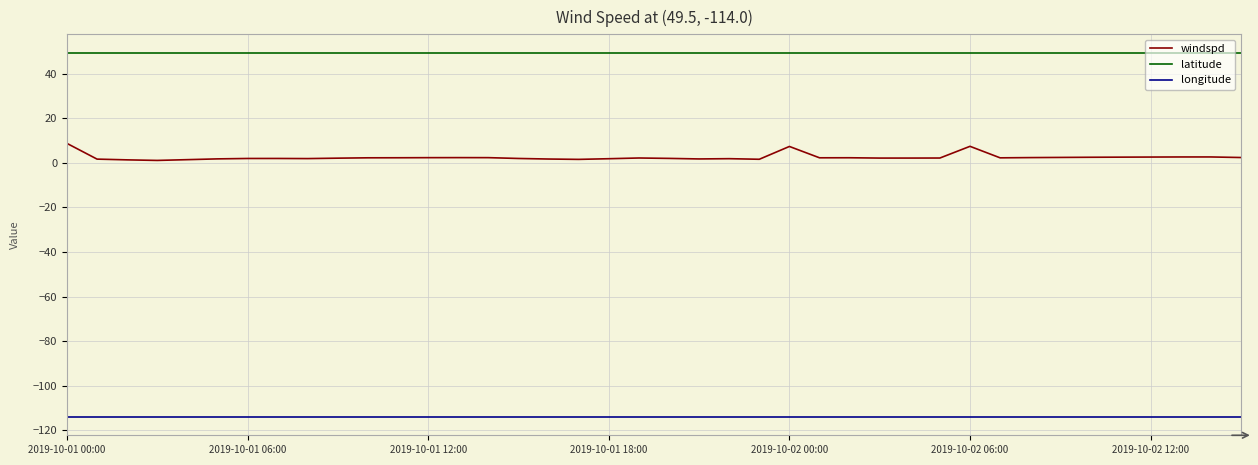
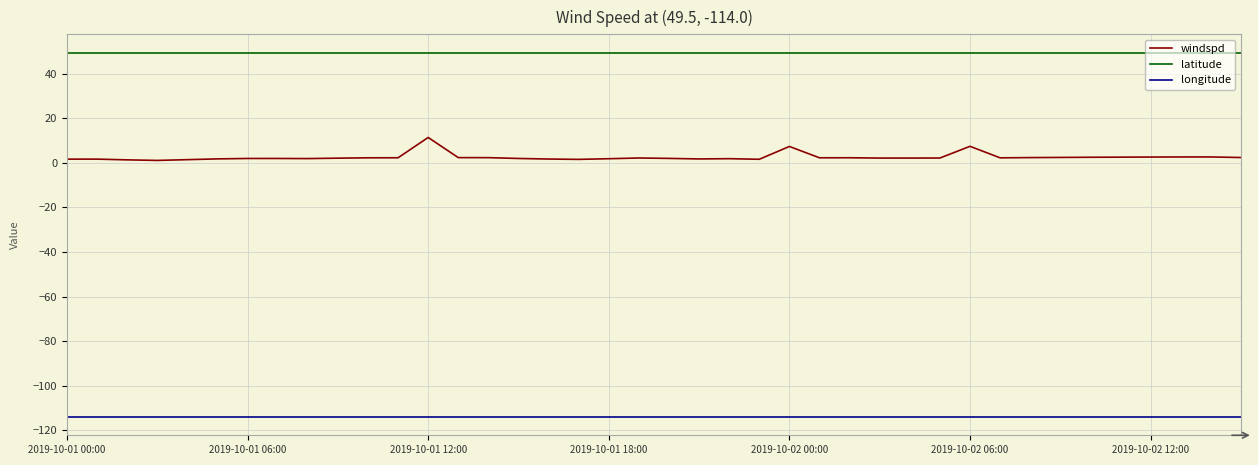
  {
    "windspd": {
-     "2019-10-01 00:00": 9,
+     "2019-10-01 00:00": 2,
      "2019-10-01 06:00": 2,
-     "2019-10-01 12:00": 2,
+     "2019-10-01 12:00": 11,
      "2019-10-01 18:00": 2,
      "2019-10-02 00:00": 7,
      "2019-10-02 06:00": 7,
      "2019-10-02 12:00": 3
    },
    "latitude": {
      "2019-10-01 00:00": 50,
      "2019-10-01 06:00": 50,
      "2019-10-01 12:00": 50,
      "2019-10-01 18:00": 50,
      "2019-10-02 00:00": 50,
      "2019-10-02 06:00": 50
    },
    "longitude": {
      "2019-10-01 00:00": -114,
      "2019-10-01 06:00": -114,
      "2019-10-01 12:00": -114,
      "2019-10-01 18:00": -114,
      "2019-10-02 00:00": -114,
      "2019-10-02 06:00": -114,
      "2019-10-02 12:00": -114
    }
  }
